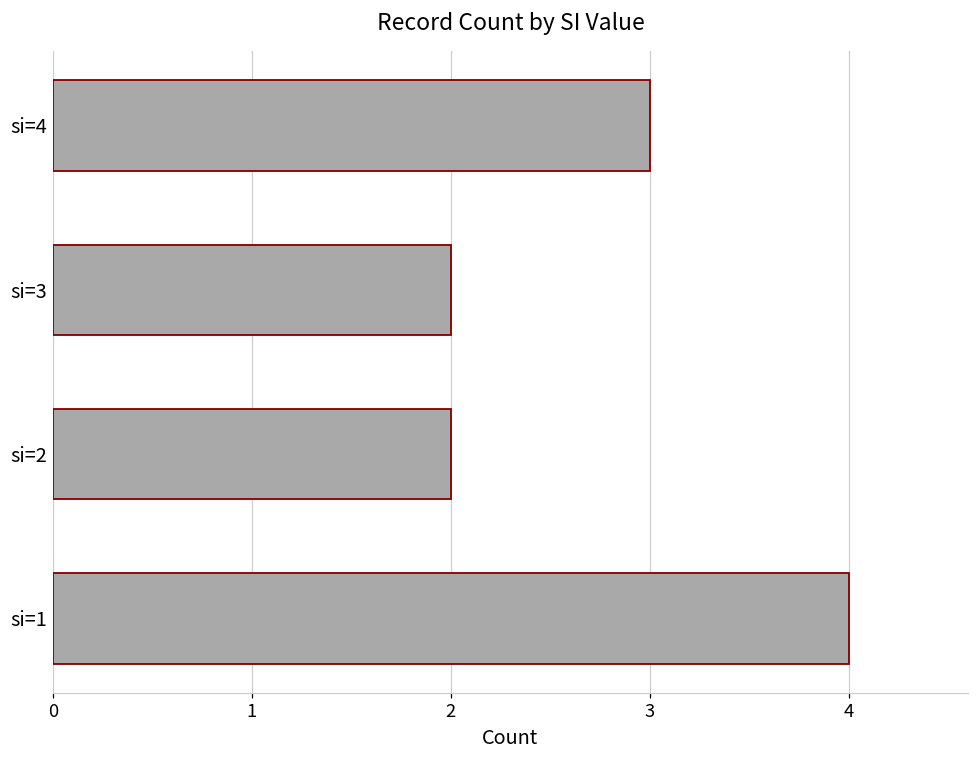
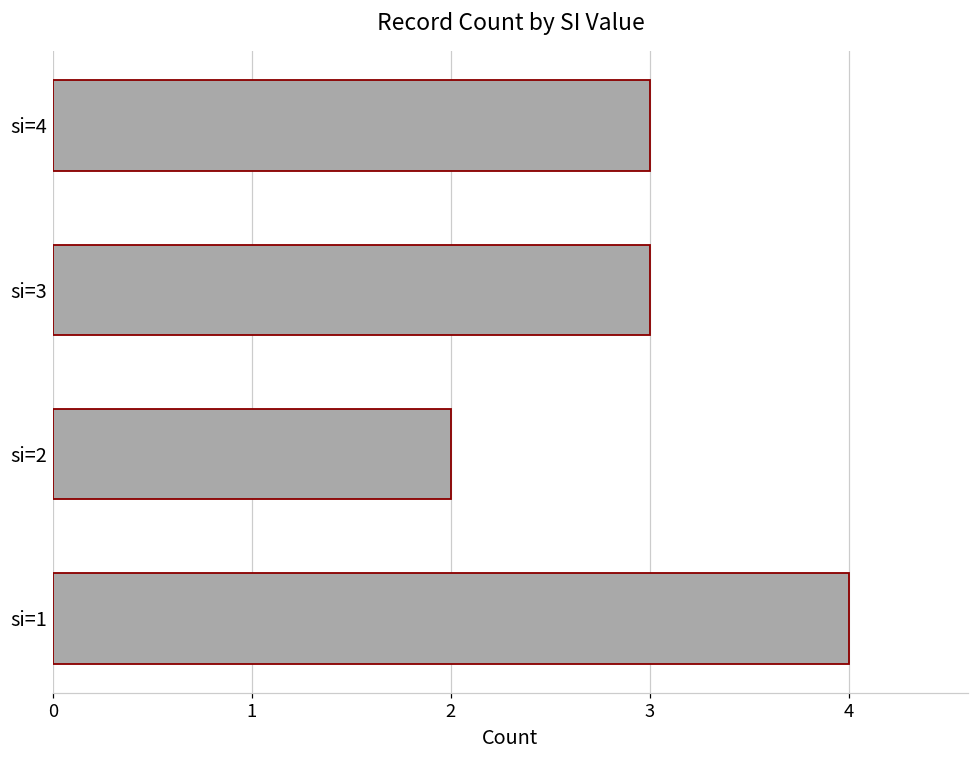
  {
    "si=4": 3,
-   "si=3": 2,
+   "si=3": 3,
    "si=2": 2,
    "si=1": 4
  }
